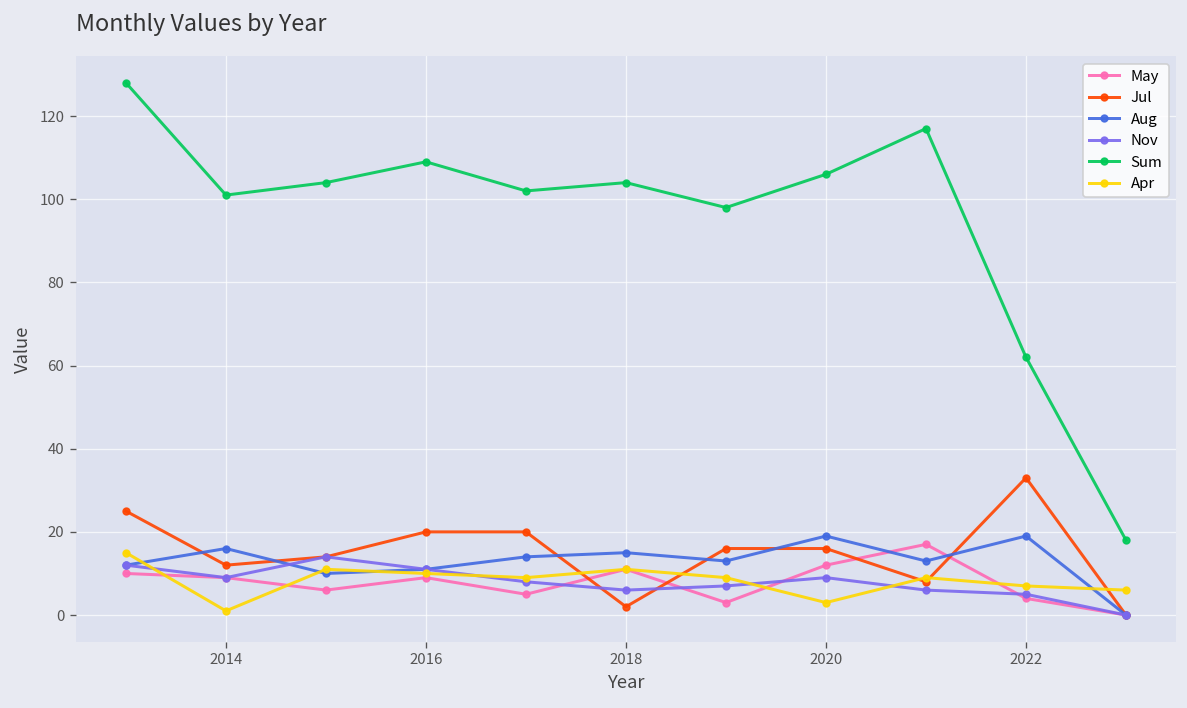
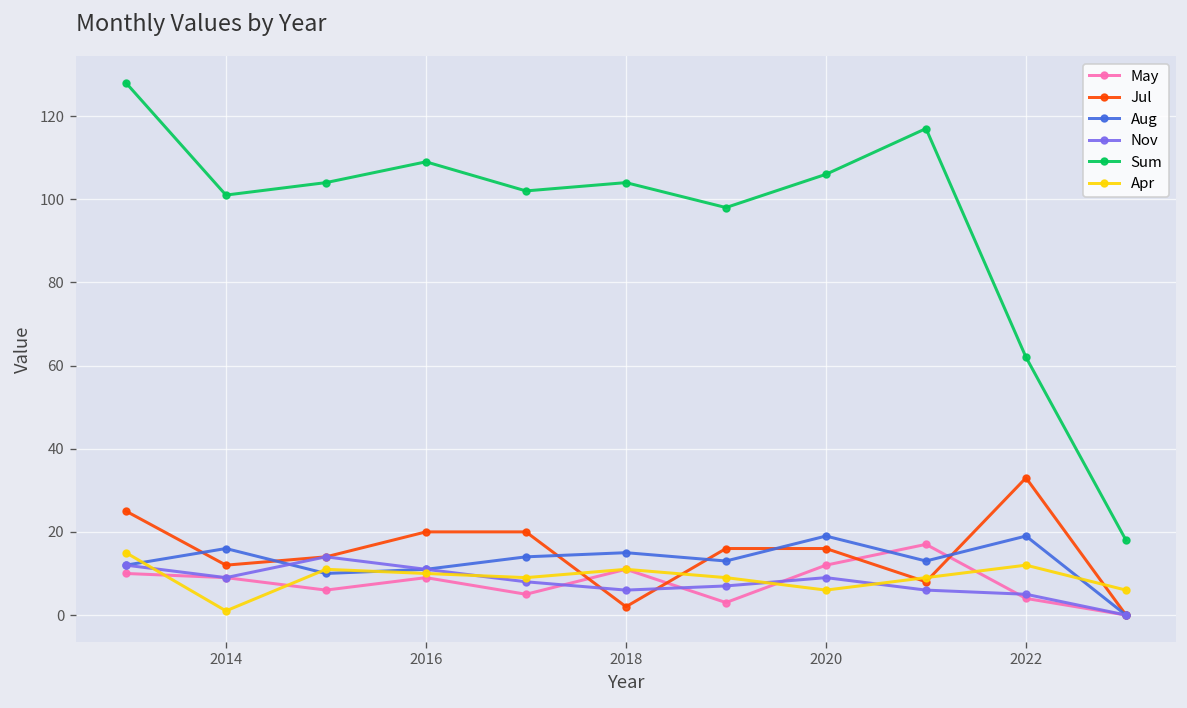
  {
    "May": {
      "2016": 9,
      "2020": 12,
      "2022": 4
    },
    "Jul": {
      "2014": 12,
      "2016": 20,
      "2018": 2,
      "2020": 16,
      "2022": 33
    },
    "Sum": {
      "2014": 101,
      "2016": 109,
      "2018": 104,
      "2020": 106,
      "2022": 62
    },
    "Apr": {
      "2014": 1,
      "2016": 10,
-     "2020": 3,
-     "2022": 7
+     "2020": 6,
+     "2022": 12
    }
  }
